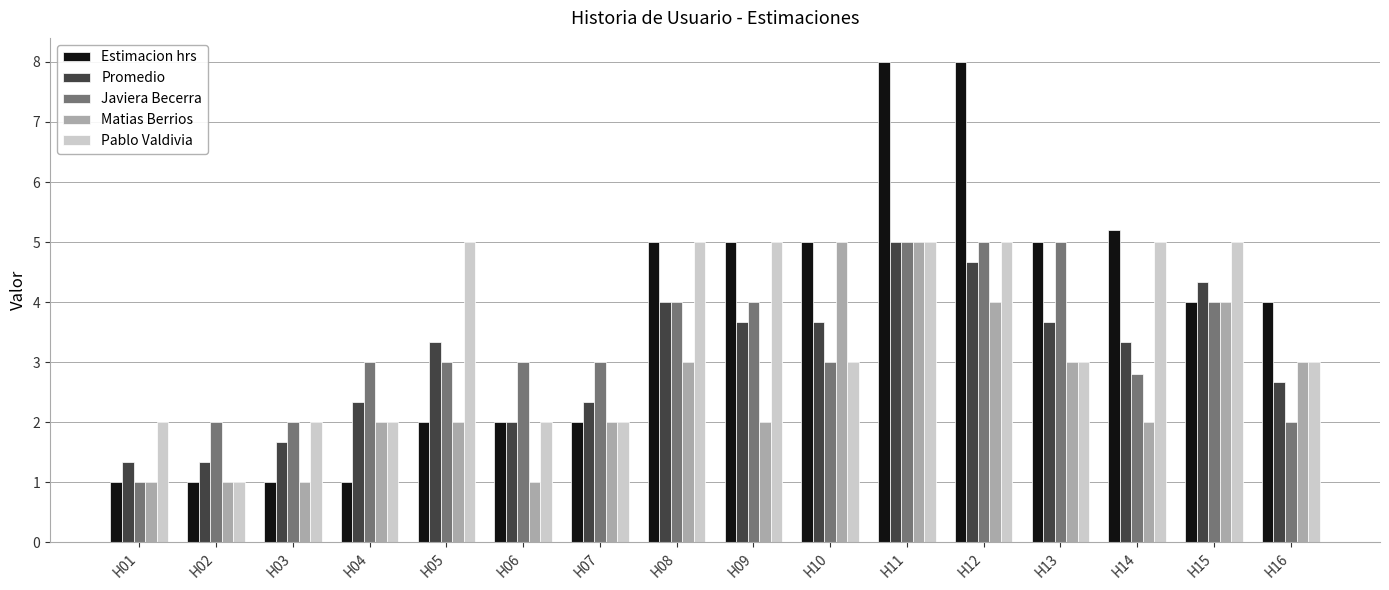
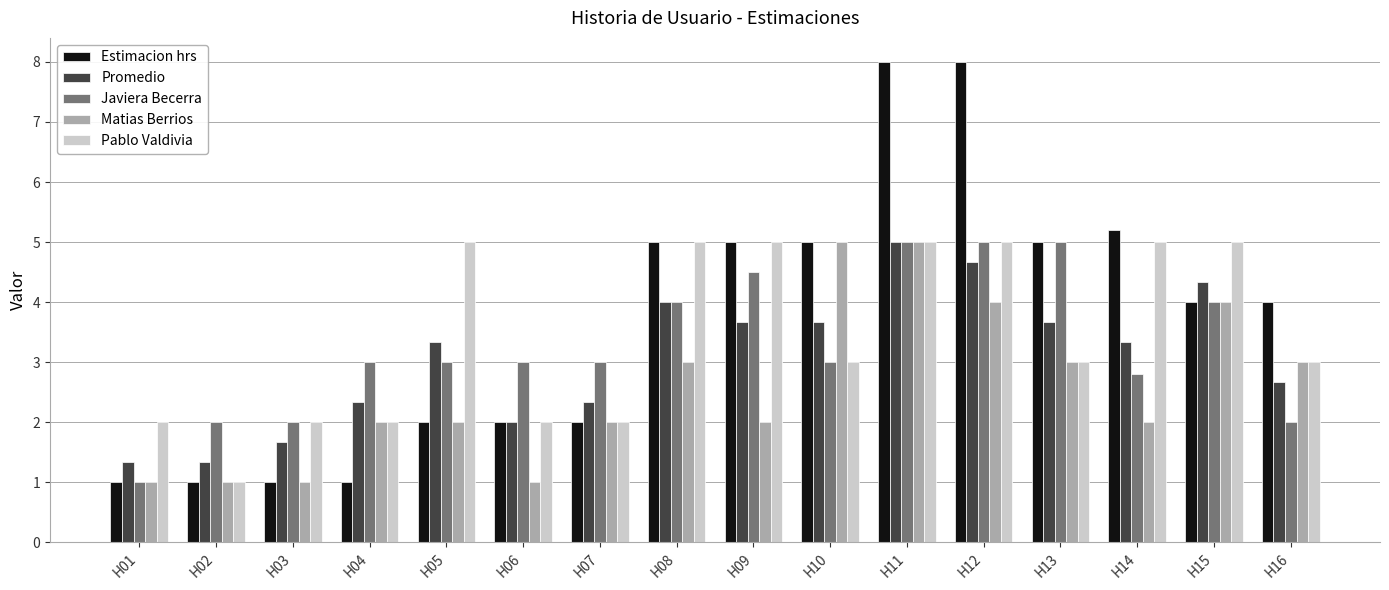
  {
    "Estimacion hrs": {
      "H01": 1.0,
      "H02": 1.0,
      "H03": 1.0,
      "H04": 1.0,
      "H05": 2.0,
      "H06": 2.0,
      "H07": 2.0,
      "H08": 5.0,
      "H09": 5.0,
      "H10": 5.0,
      "H11": 8.0,
      "H12": 8.0,
      "H13": 5.0,
      "H14": 5.2,
      "H15": 4.0,
      "H16": 4.0
    },
    "Promedio": {
      "H01": 1.3,
      "H02": 1.3,
      "H03": 1.7,
      "H04": 2.3,
      "H05": 3.3,
      "H06": 2.0,
      "H07": 2.3,
      "H08": 4.0,
      "H09": 3.7,
      "H10": 3.7,
      "H11": 5.0,
      "H12": 4.7,
      "H13": 3.7,
      "H14": 3.3,
      "H15": 4.3,
      "H16": 2.7
    },
    "Javiera Becerra": {
      "H01": 1.0,
      "H02": 2.0,
      "H03": 2.0,
      "H04": 3.0,
      "H05": 3.0,
      "H06": 3.0,
      "H07": 3.0,
      "H08": 4.0,
-     "H09": 4.0,
+     "H09": 4.5,
      "H10": 3.0,
      "H11": 5.0,
      "H12": 5.0,
      "H13": 5.0,
      "H14": 2.8,
      "H15": 4.0,
      "H16": 2.0
    }
  }
